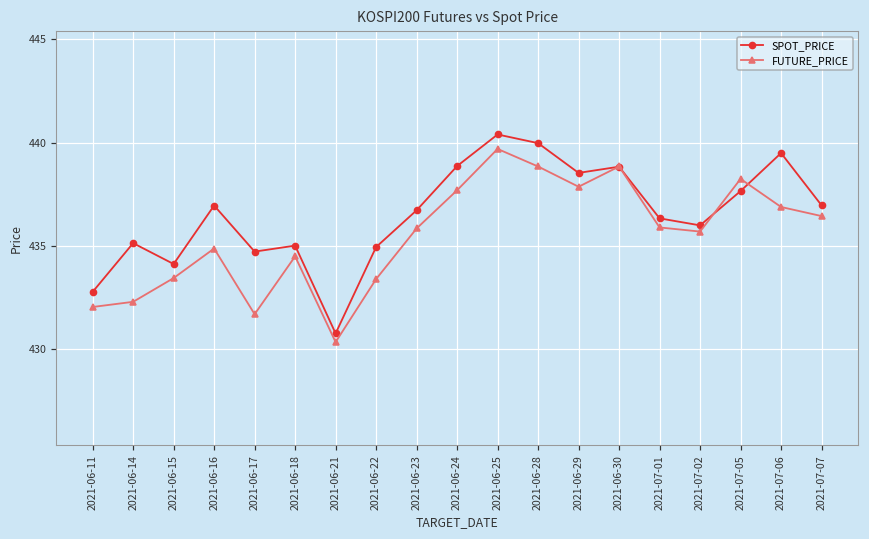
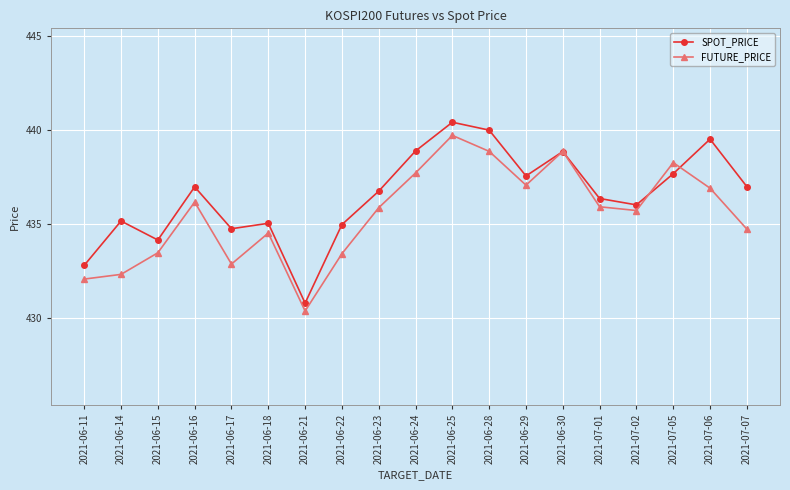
  {
    "SPOT_PRICE": {
      "2021-06-11": 432.8,
      "2021-06-14": 435.1,
      "2021-06-15": 434.1,
      "2021-06-16": 437.0,
      "2021-06-17": 434.7,
      "2021-06-18": 435.0,
      "2021-06-21": 430.8,
      "2021-06-22": 435.0,
      "2021-06-23": 436.7,
      "2021-06-24": 438.9,
      "2021-06-25": 440.4,
      "2021-06-28": 440.0,
-     "2021-06-29": 438.5,
+     "2021-06-29": 437.5,
      "2021-07-01": 436.3,
      "2021-07-02": 436.0,
      "2021-07-05": 437.7,
      "2021-07-06": 439.5,
      "2021-07-07": 437.0
    },
    "FUTURE_PRICE": {
      "2021-06-11": 432.1,
      "2021-06-14": 432.3,
      "2021-06-15": 433.5,
-     "2021-06-16": 434.9,
-     "2021-06-17": 431.7,
+     "2021-06-16": 436.2,
+     "2021-06-17": 432.9,
      "2021-06-18": 434.5,
      "2021-06-21": 430.4,
      "2021-06-22": 433.4,
      "2021-06-23": 435.9,
      "2021-06-24": 437.7,
      "2021-06-25": 439.7,
      "2021-06-28": 438.9,
-     "2021-06-29": 437.9,
+     "2021-06-29": 437.1,
      "2021-07-01": 435.9,
      "2021-07-02": 435.7,
      "2021-07-05": 438.3,
      "2021-07-06": 436.9,
-     "2021-07-07": 436.5
+     "2021-07-07": 434.7
    }
  }
